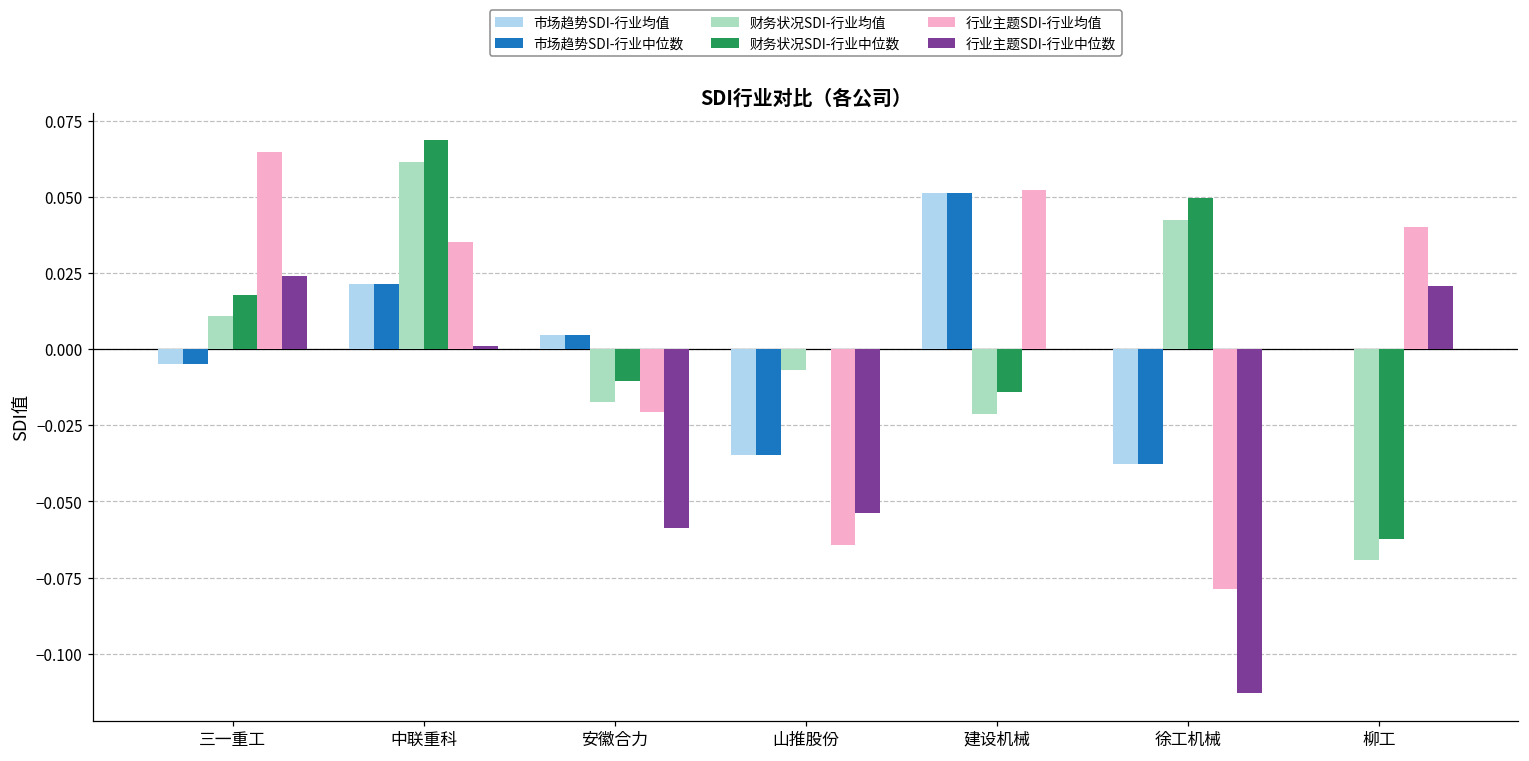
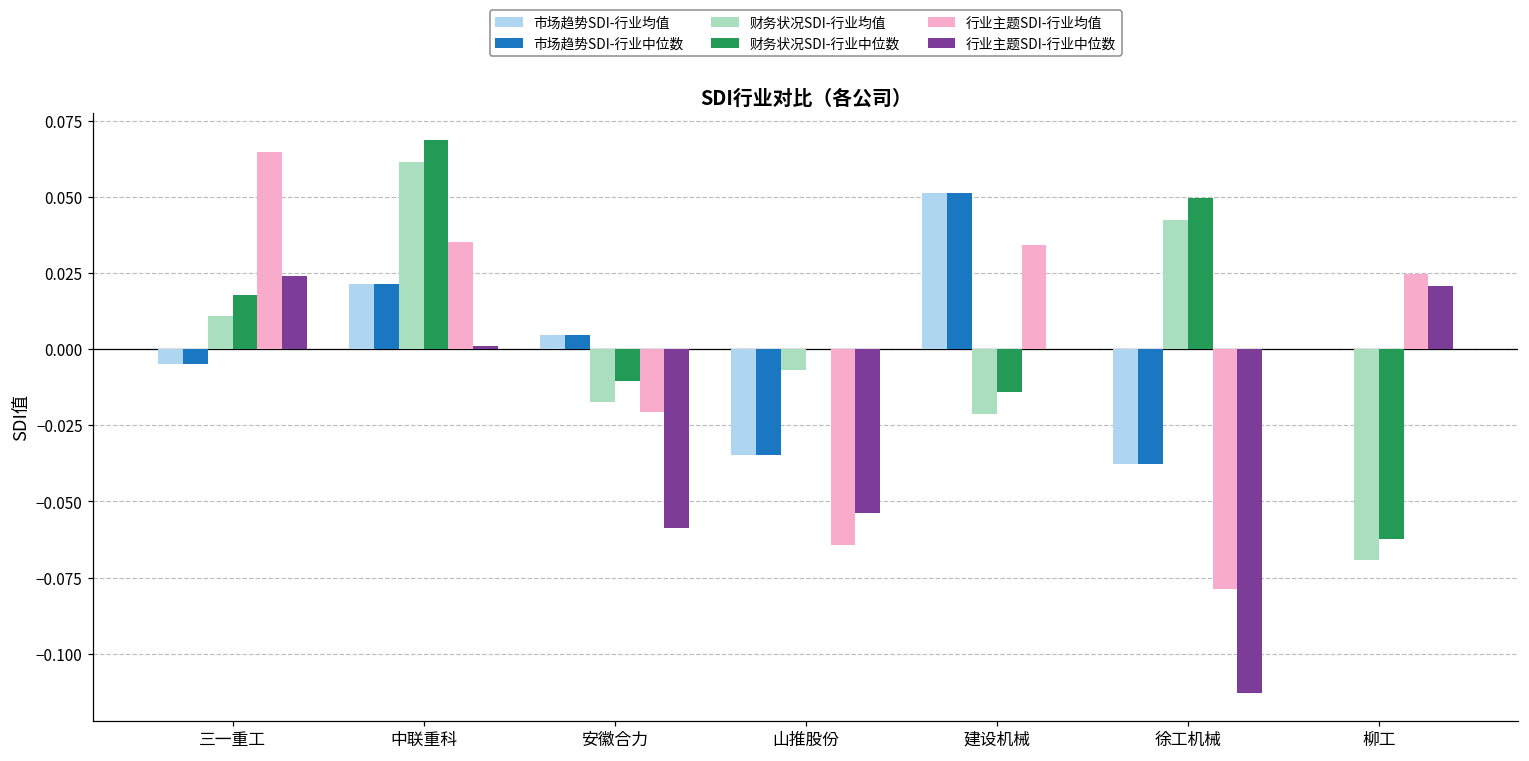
  {
    "市场趋势SDI-行业中位数": {
      "三一重工": -0.005,
      "中联重科": 0.021,
      "安徽合力": 0.005,
      "山推股份": -0.035,
      "建设机械": 0.051,
      "徐工机械": -0.038,
      "柳工": 0.000
    },
    "财务状况SDI-行业中位数": {
      "三一重工": 0.018,
      "中联重科": 0.068,
      "安徽合力": -0.011,
      "山推股份": 0.000,
      "建设机械": -0.014,
      "徐工机械": 0.049,
      "柳工": -0.062
    },
    "行业主题SDI-行业均值": {
      "三一重工": 0.065,
      "中联重科": 0.035,
      "安徽合力": -0.021,
      "山推股份": -0.064,
-     "建设机械": 0.052,
+     "建设机械": 0.034,
      "徐工机械": -0.079,
-     "柳工": 0.040
+     "柳工": 0.025
    },
    "行业主题SDI-行业中位数": {
      "三一重工": 0.024,
      "中联重科": 0.001,
      "安徽合力": -0.059,
      "山推股份": -0.054,
      "建设机械": 0.000,
      "徐工机械": -0.113,
      "柳工": 0.021
    }
  }
